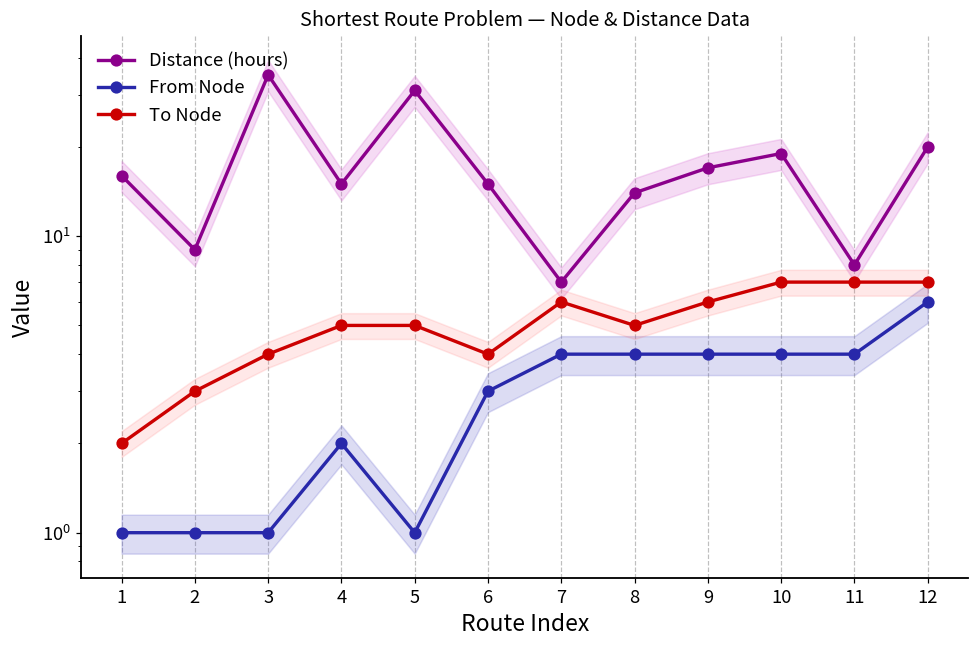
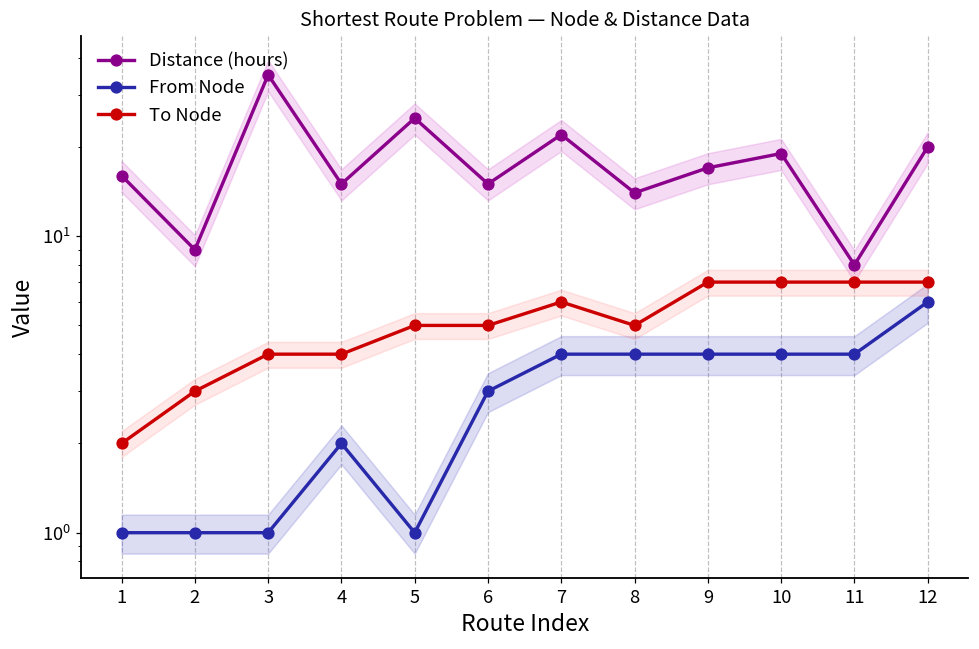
  {
    "Distance (hours)": {
      "1": 16,
      "2": 9,
      "3": 35,
      "4": 15,
-     "5": 31,
+     "5": 25,
      "6": 15,
-     "7": 7,
+     "7": 22,
      "8": 14,
      "9": 17,
      "10": 19,
      "11": 8,
      "12": 20
    },
    "From Node": {
      "1": 1,
      "2": 1,
      "3": 1,
      "4": 2,
      "5": 1,
      "6": 3,
      "7": 4,
      "8": 4,
      "9": 4,
      "10": 4,
      "11": 4,
      "12": 6
    },
    "To Node": {
      "1": 2,
      "2": 3,
      "3": 4,
-     "4": 5,
+     "4": 4,
      "5": 5,
-     "6": 4,
+     "6": 5,
      "7": 6,
      "8": 5,
-     "9": 6,
+     "9": 7,
      "10": 7,
      "11": 7
    }
  }
